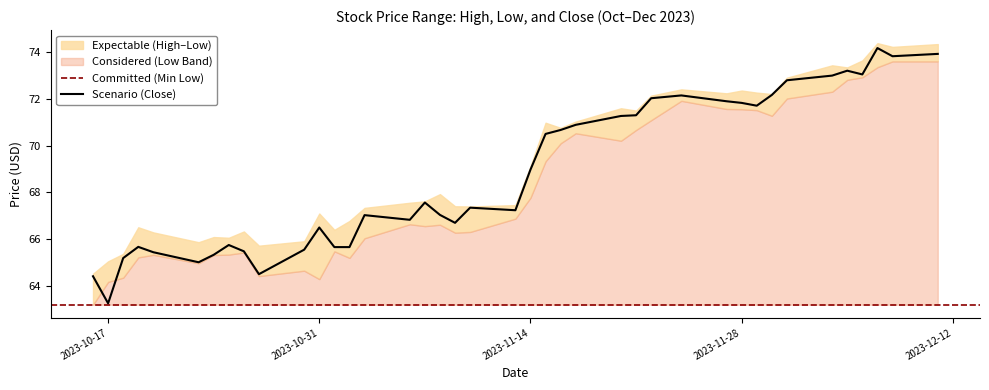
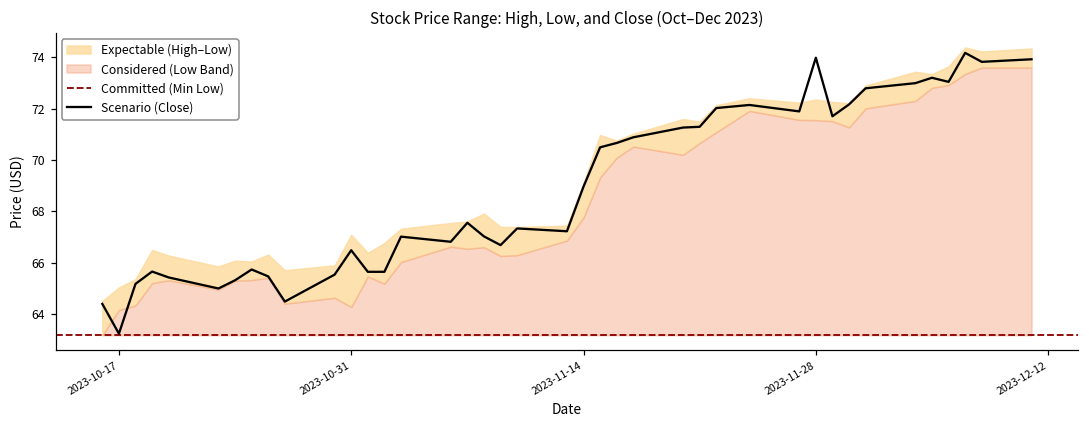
  {
    "Scenario (Close)": {
      "2023-10-17": 63.2,
      "2023-10-31": 66.5,
      "2023-11-14": 69.0,
-     "2023-11-28": 71.8
+     "2023-11-28": 74.0
    }
  }
